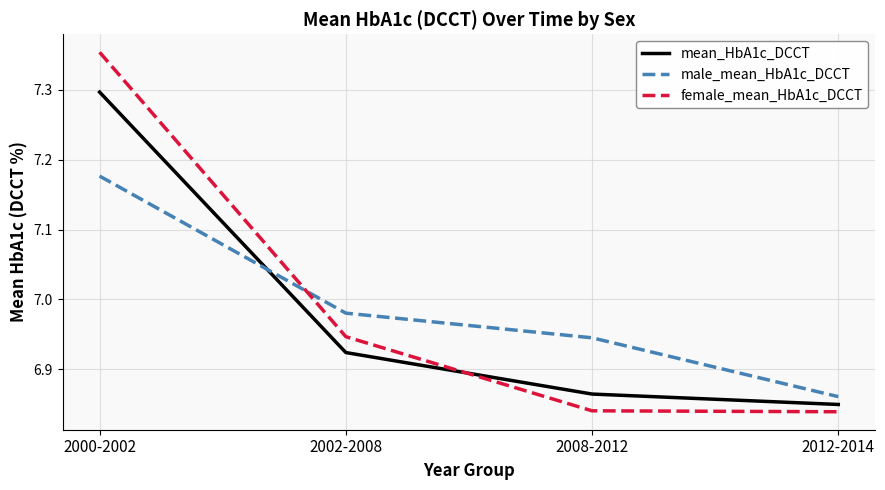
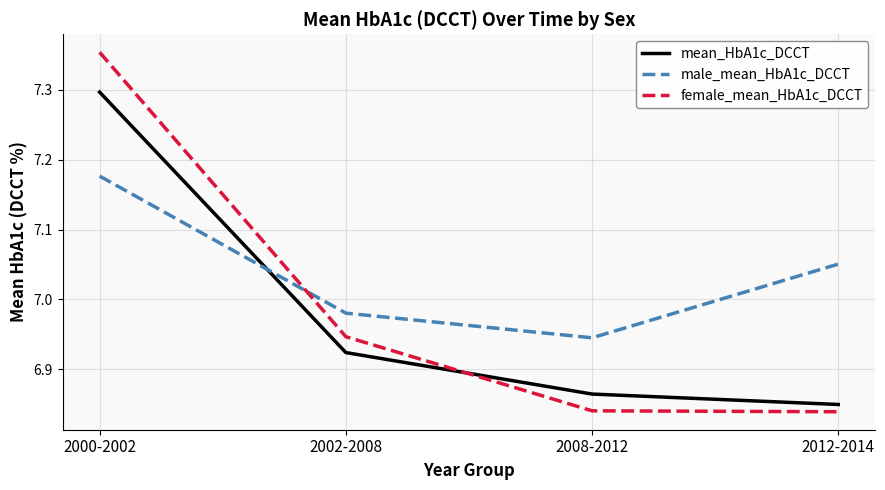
  {
    "mean_HbA1c_DCCT": {
      "2000-2002": 7.30,
      "2002-2008": 6.92,
      "2008-2012": 6.86,
      "2012-2014": 6.85
    },
    "male_mean_HbA1c_DCCT": {
      "2000-2002": 7.18,
      "2002-2008": 6.98,
      "2008-2012": 6.95,
-     "2012-2014": 6.86
+     "2012-2014": 7.05
    },
    "female_mean_HbA1c_DCCT": {
      "2000-2002": 7.35,
      "2002-2008": 6.95,
      "2008-2012": 6.84,
      "2012-2014": 6.84
    }
  }
